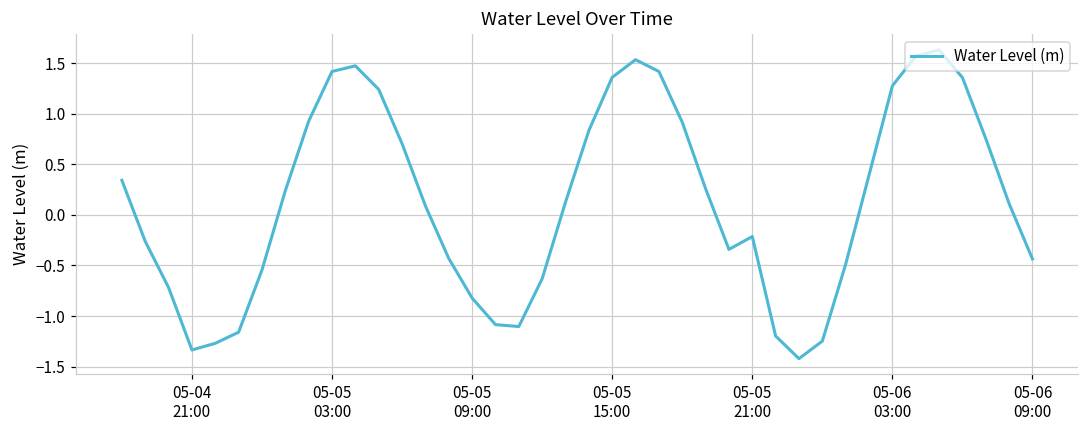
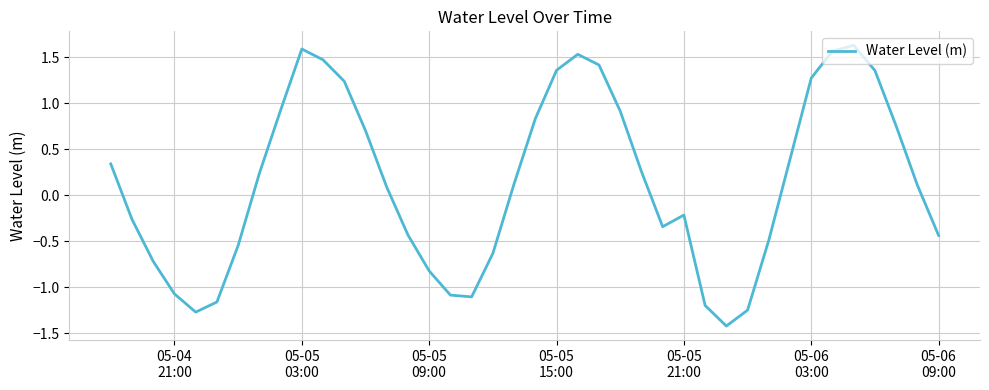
  {
-   "05-04 21:00": -1.3,
-   "05-05 03:00": 1.4,
+   "05-04 21:00": -1.1,
+   "05-05 03:00": 1.6,
    "05-05 09:00": -0.8,
    "05-05 15:00": 1.4,
    "05-05 21:00": -0.2,
    "05-06 03:00": 1.3,
    "05-06 09:00": -0.4
  }
